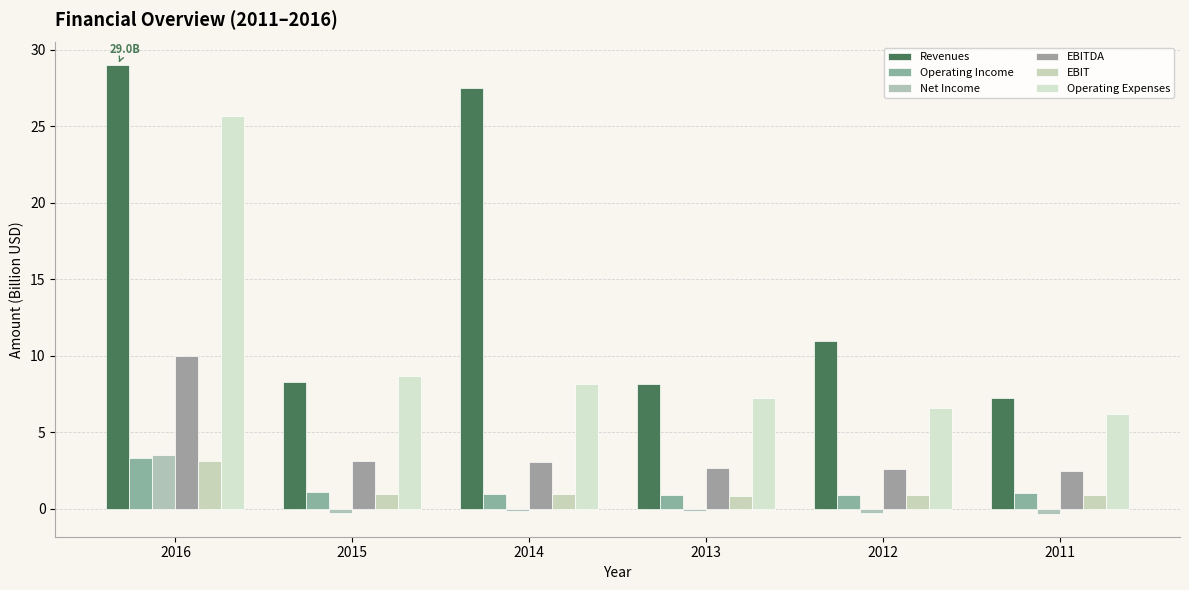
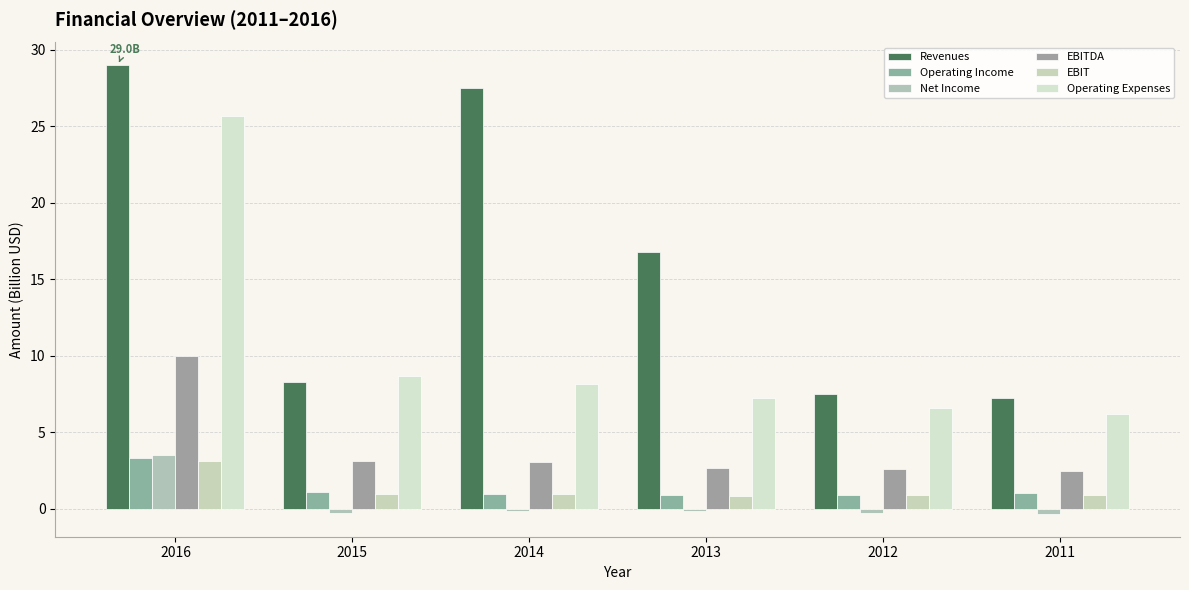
  {
    "Revenues": {
      "2015": 8.3,
      "2014": 27.5,
-     "2013": 8.2,
-     "2012": 11.0,
+     "2013": 16.8,
+     "2012": 7.5,
      "2011": 7.2
    }
  }
